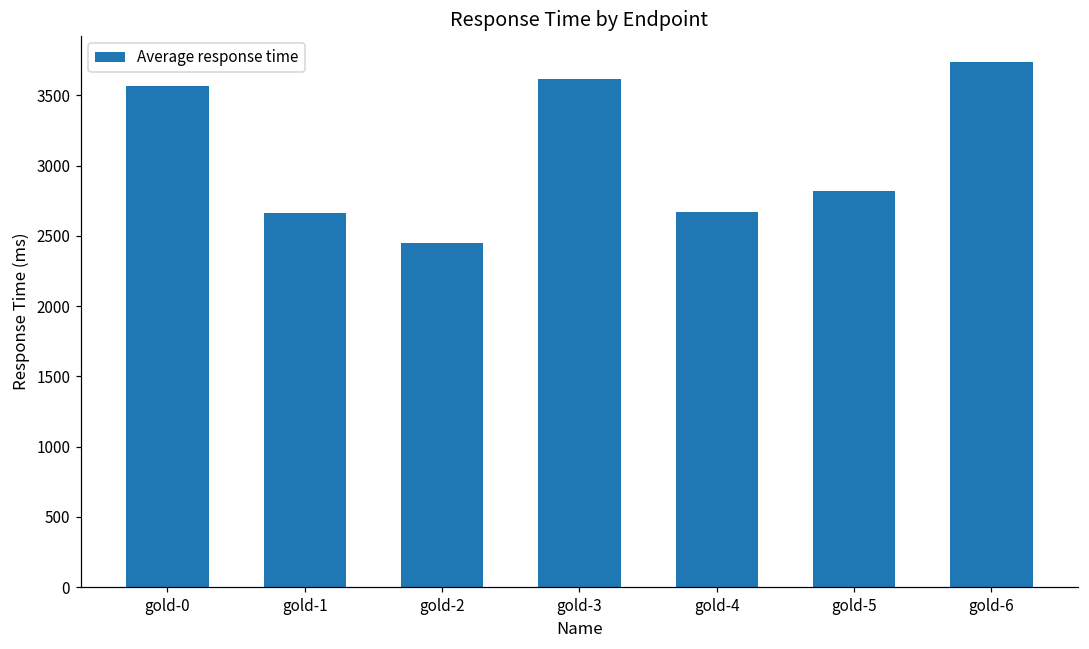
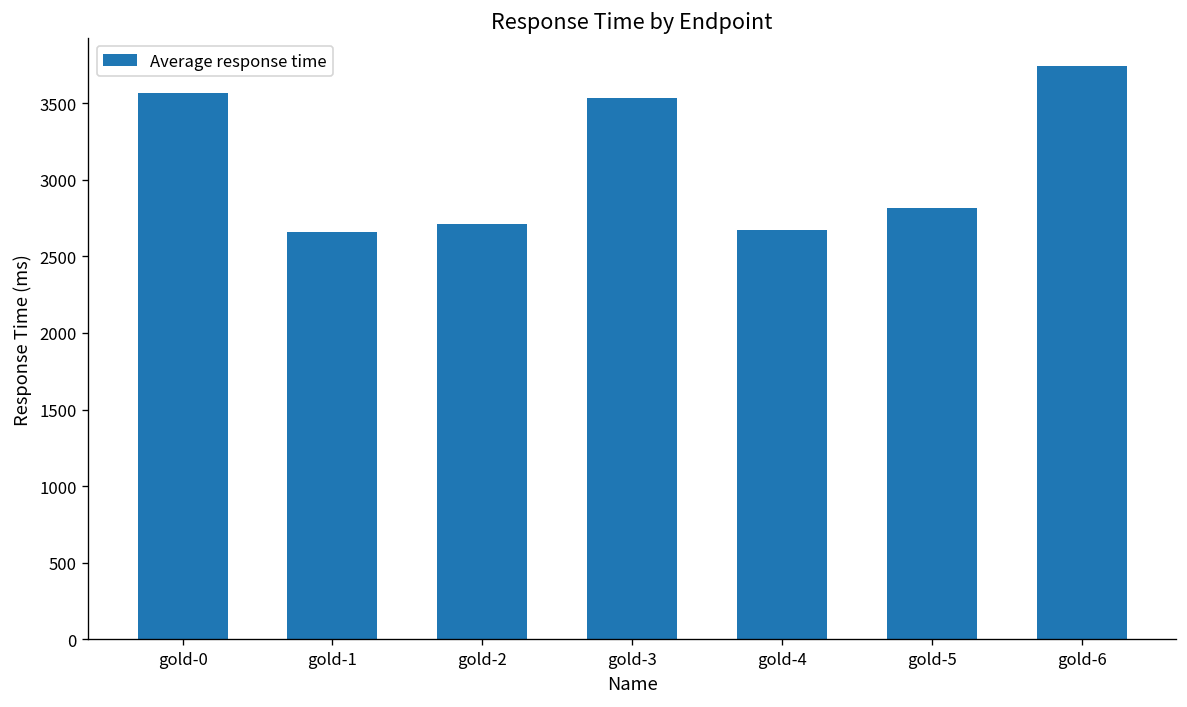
  {
    "gold-0": 3570,
    "gold-1": 2660,
-   "gold-2": 2450,
-   "gold-3": 3620,
+   "gold-2": 2710,
+   "gold-3": 3530,
    "gold-4": 2670,
    "gold-5": 2820,
    "gold-6": 3740
  }
